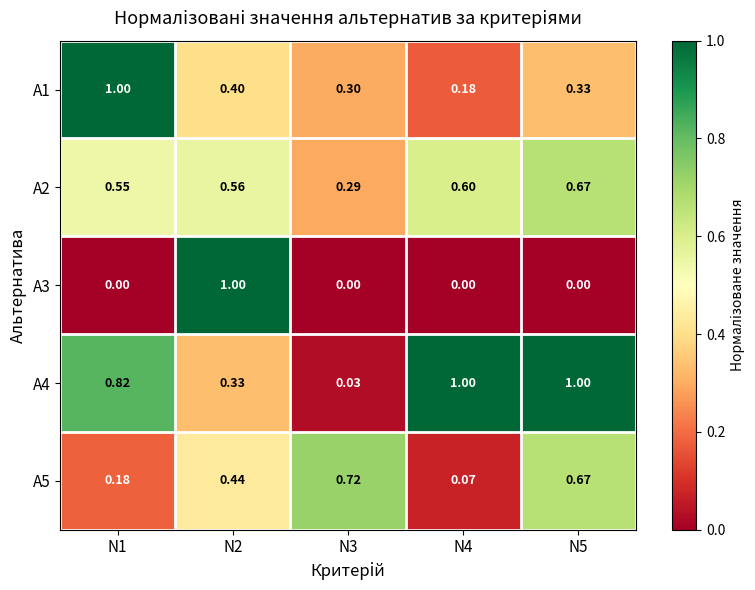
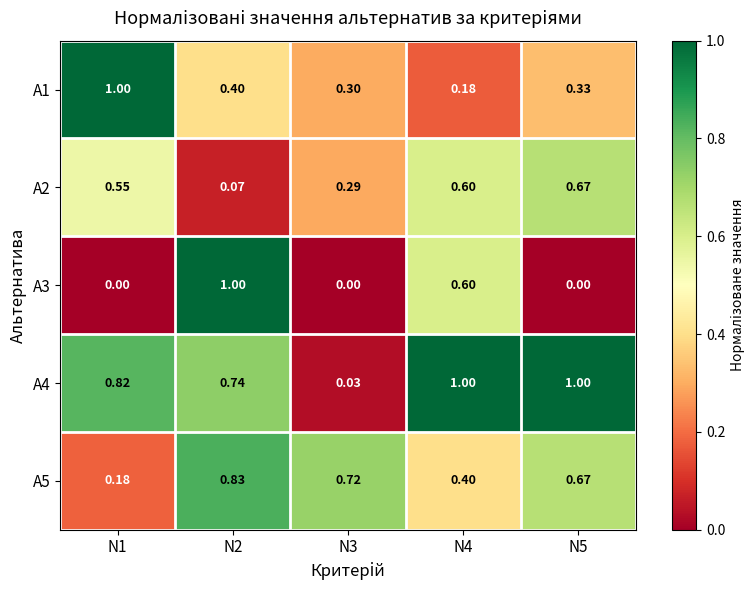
  {
    "А1": {
      "N1": 1.00,
      "N2": 0.40,
      "N3": 0.30,
      "N4": 0.18,
      "N5": 0.33
    },
    "А2": {
      "N1": 0.55,
-     "N2": 0.56,
+     "N2": 0.07,
      "N3": 0.29,
      "N4": 0.60,
      "N5": 0.67
    },
    "А3": {
      "N1": 0.00,
      "N2": 1.00,
      "N3": 0.00,
-     "N4": 0.00,
+     "N4": 0.60,
      "N5": 0.00
    },
    "А4": {
      "N1": 0.82,
-     "N2": 0.33,
+     "N2": 0.74,
      "N3": 0.03,
      "N4": 1.00,
      "N5": 1.00
    },
    "А5": {
      "N1": 0.18,
-     "N2": 0.44,
+     "N2": 0.83,
      "N3": 0.72,
-     "N4": 0.07,
+     "N4": 0.40,
      "N5": 0.67
    }
  }
